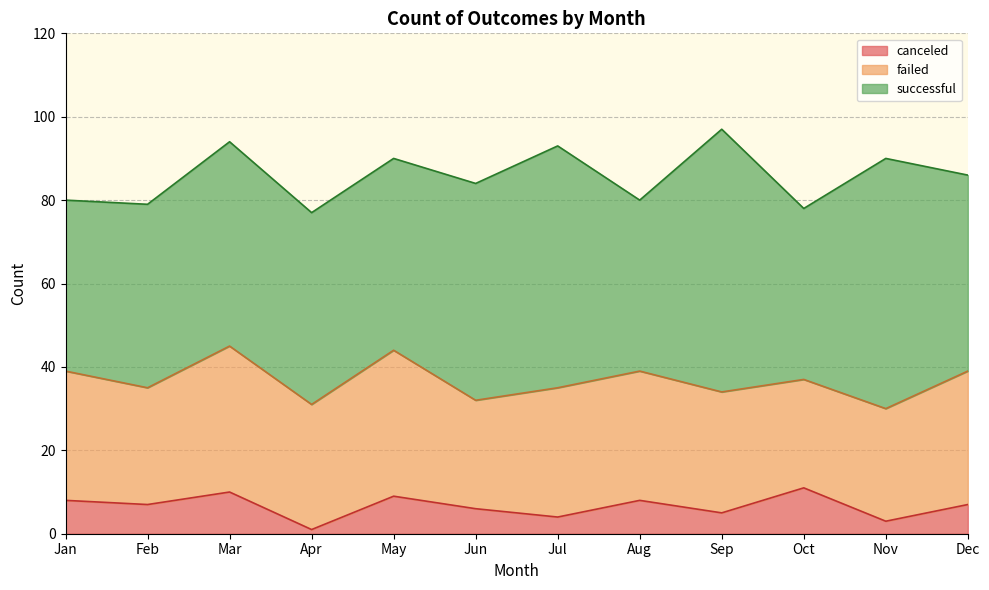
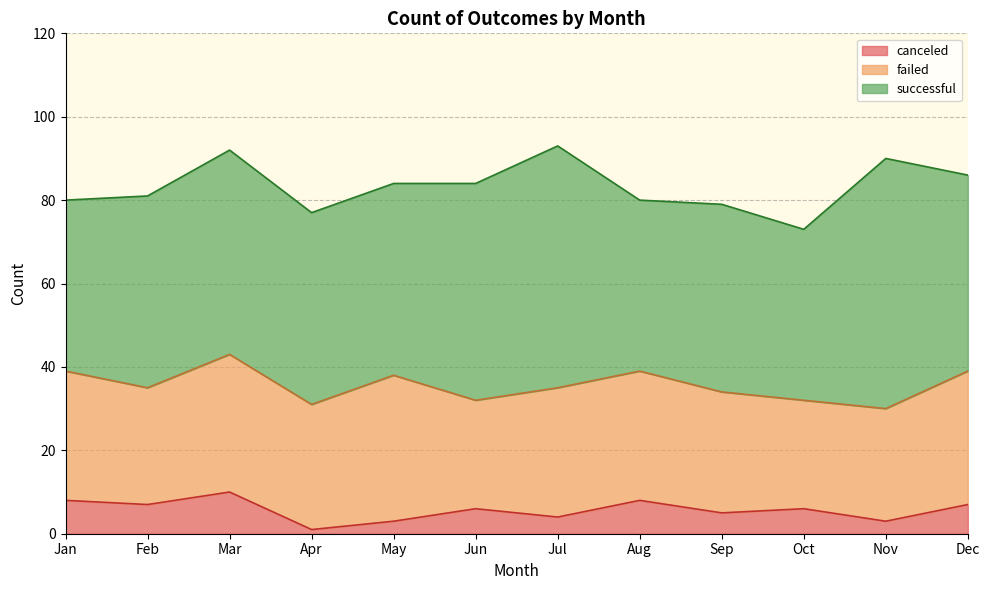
  {
    "canceled": {
      "Jan": 8,
      "Feb": 7,
      "Mar": 10,
      "Apr": 1,
-     "May": 9,
+     "May": 3,
      "Jun": 6,
      "Jul": 4,
      "Aug": 8,
      "Sep": 5,
-     "Oct": 11,
+     "Oct": 6,
      "Nov": 3,
      "Dec": 7
    },
    "failed": {
      "Jan": 31,
      "Feb": 28,
-     "Mar": 35,
+     "Mar": 33,
      "Apr": 30,
      "May": 35,
      "Jun": 26,
      "Jul": 31,
      "Aug": 31,
      "Sep": 29,
      "Oct": 26,
      "Nov": 27,
      "Dec": 32
    },
    "successful": {
      "Jan": 41,
-     "Feb": 44,
+     "Feb": 46,
      "Mar": 49,
      "Apr": 46,
      "May": 46,
      "Jun": 52,
      "Jul": 58,
      "Aug": 41,
-     "Sep": 63,
+     "Sep": 45,
      "Oct": 41,
      "Nov": 60,
      "Dec": 47
    }
  }
